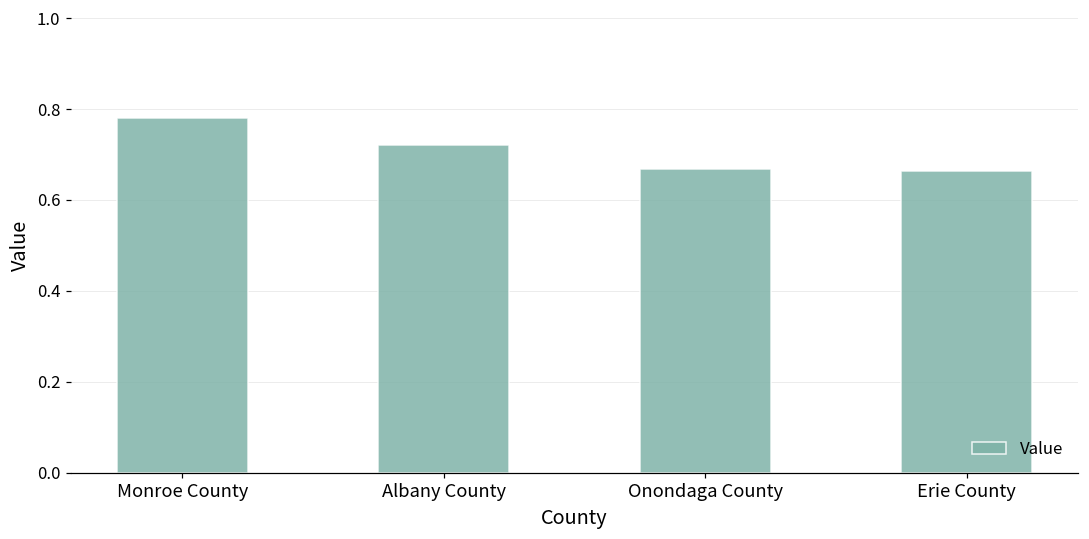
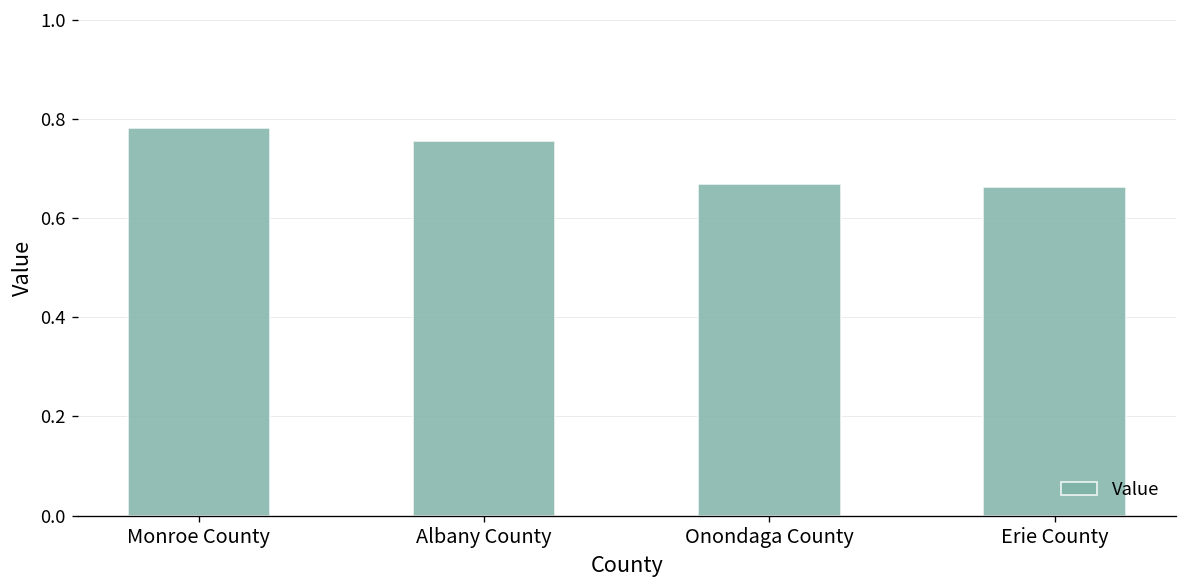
  {
    "Monroe County": 0.78,
-   "Albany County": 0.72,
+   "Albany County": 0.76,
    "Onondaga County": 0.67,
    "Erie County": 0.66
  }
